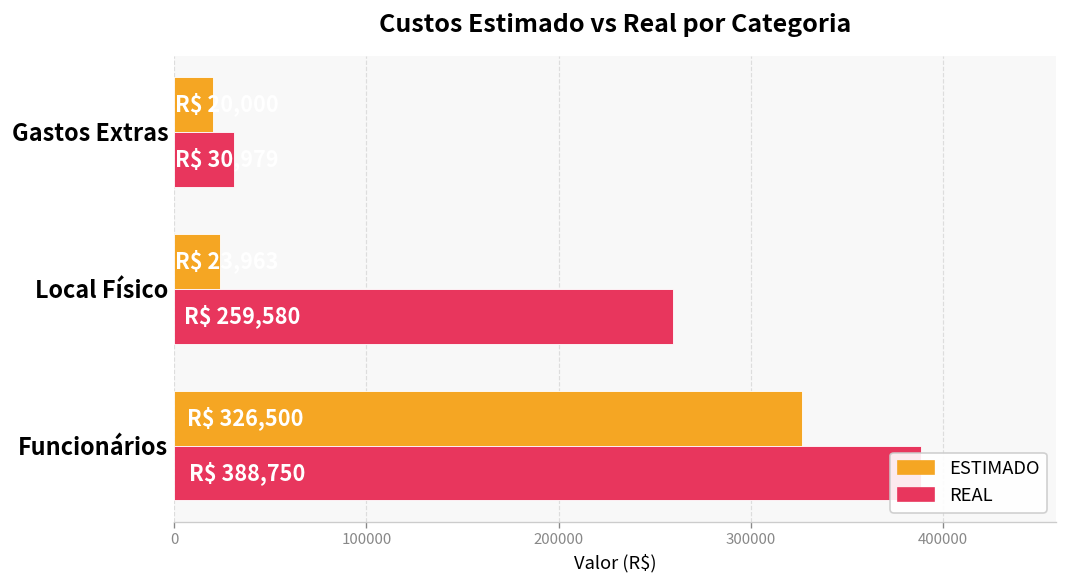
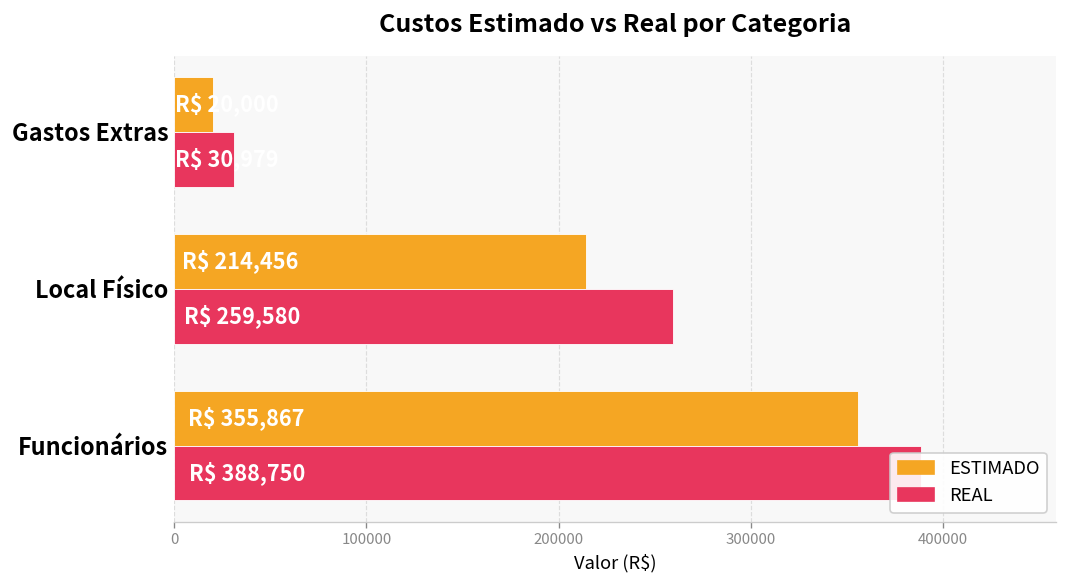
  {
    "ESTIMADO": {
-     "Local Físico": "24000",
-     "Funcionários": "326,500"
+     "Local Físico": "214000",
+     "Funcionários": "355,867"
    },
    "REAL": {
      "Local Físico": "259,580"
    }
  }
